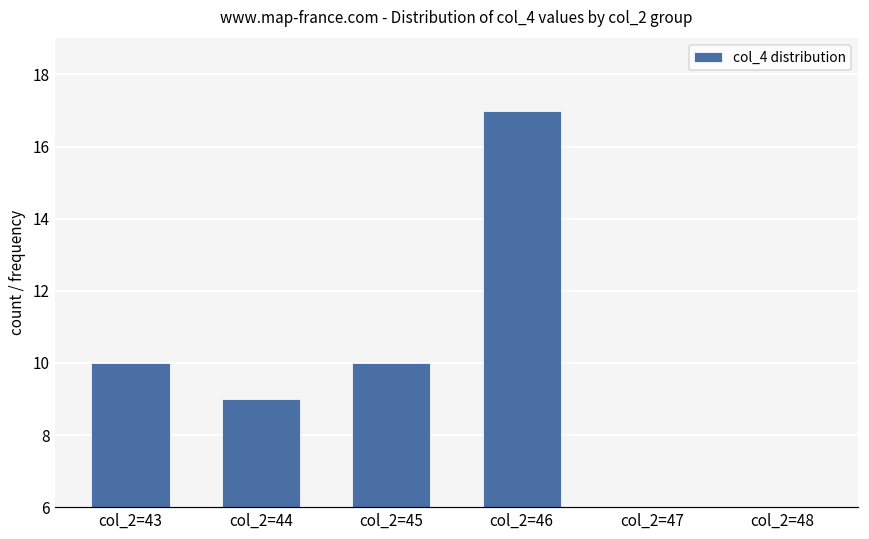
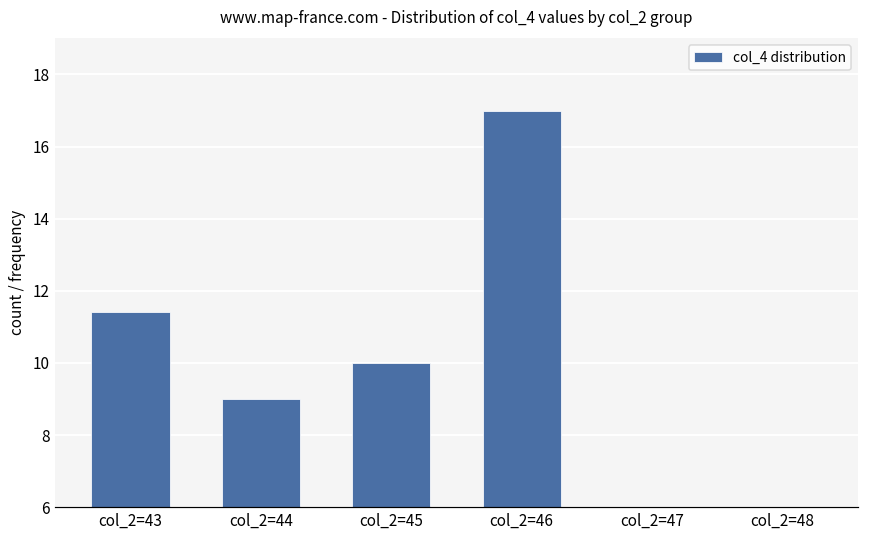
  {
-   "col_2=43": 10.0,
+   "col_2=43": 11.4,
    "col_2=44": 9.0,
    "col_2=45": 10.0,
    "col_2=46": 17.0
  }
